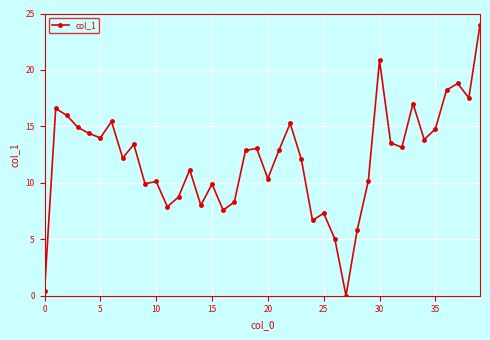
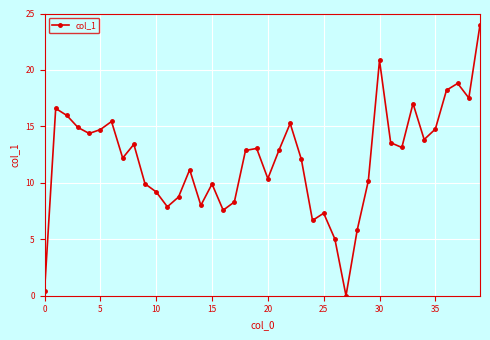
  {
    "0": 0.4,
-   "5": 14.0,
-   "10": 10.1,
+   "5": 14.7,
+   "10": 9.2,
    "15": 9.9,
    "20": 10.4,
    "25": 7.3,
    "30": 20.9,
    "35": 14.8
  }
